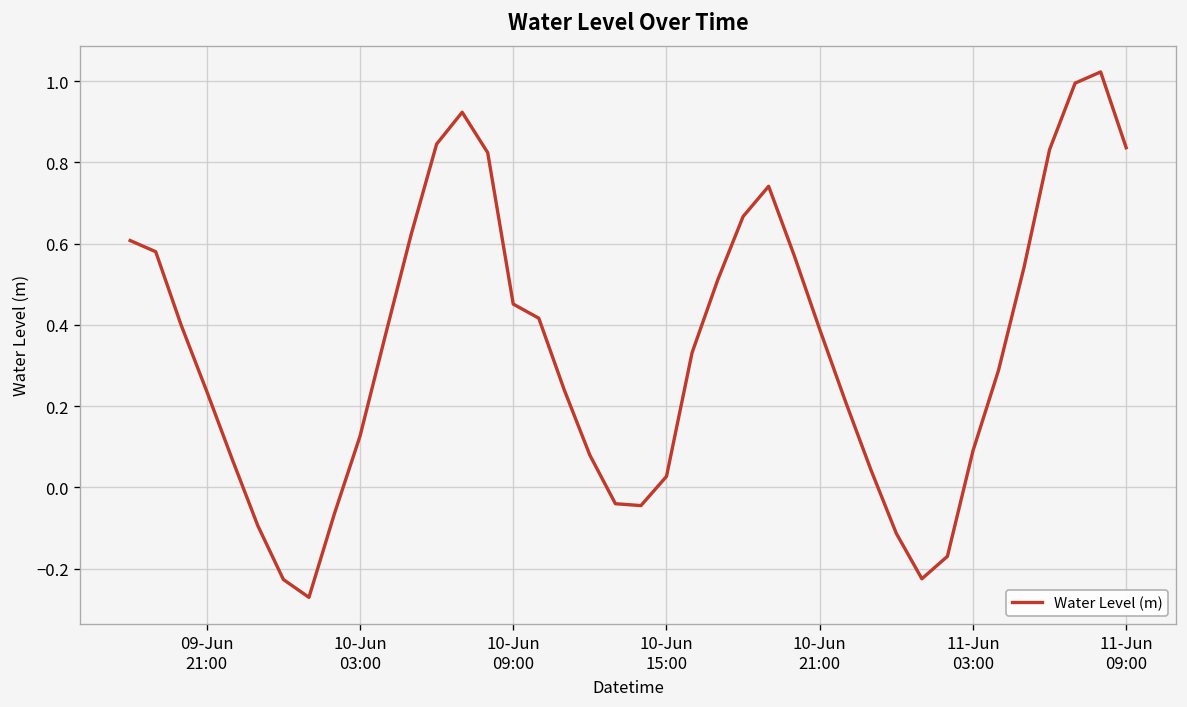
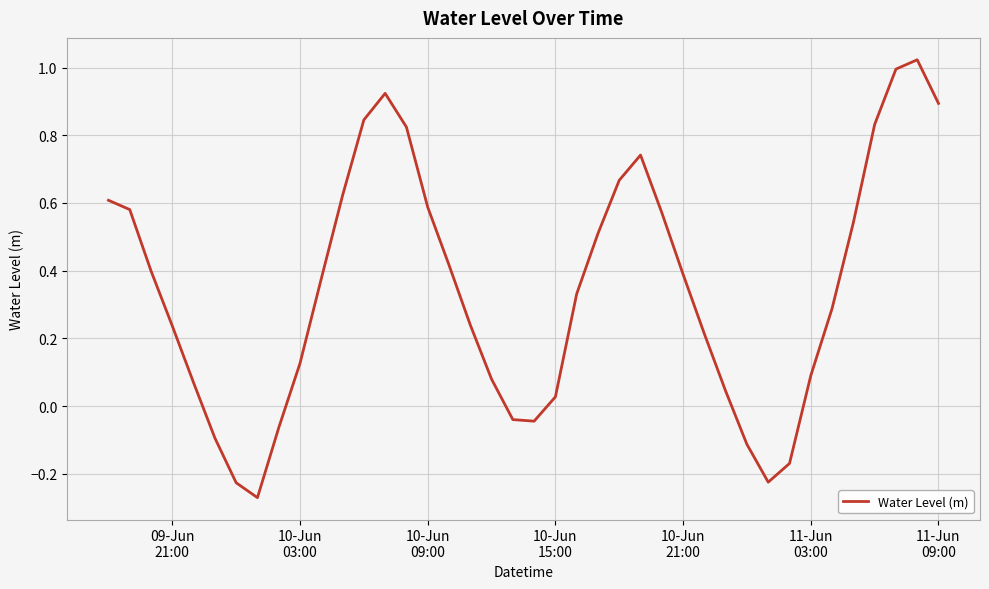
  {
    "09-Jun 21:00": 0.24,
    "10-Jun 03:00": 0.13,
-   "10-Jun 09:00": 0.45,
+   "10-Jun 09:00": 0.59,
    "10-Jun 15:00": 0.03,
    "10-Jun 21:00": 0.39,
    "11-Jun 03:00": 0.09,
-   "11-Jun 09:00": 0.84
+   "11-Jun 09:00": 0.89
  }
